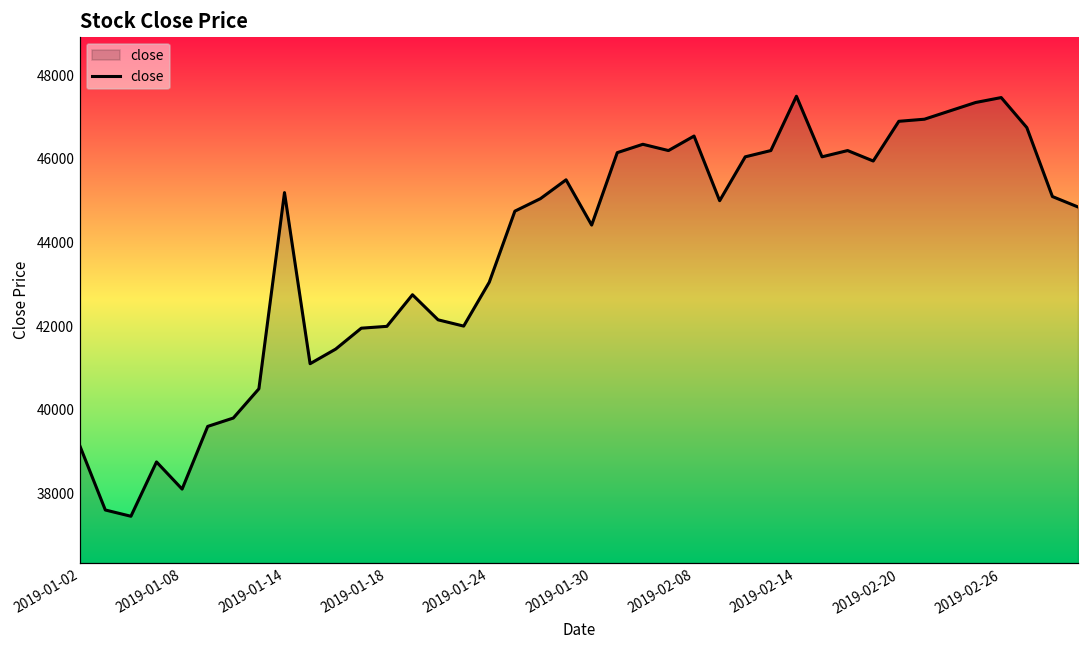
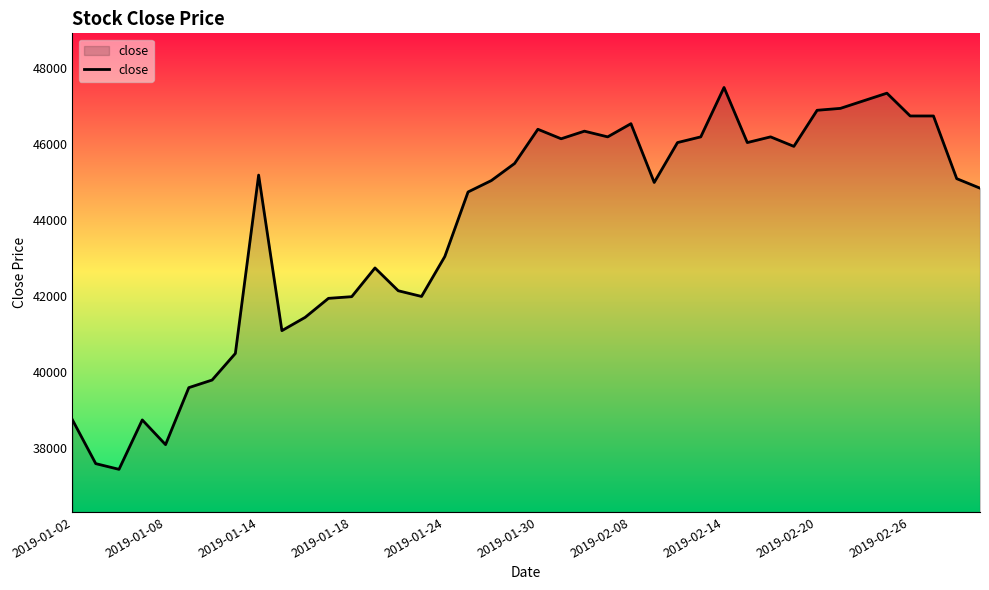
  {
-   "2019-01-02": 39100,
+   "2019-01-02": 38800,
    "2019-01-08": 38100,
    "2019-01-14": 45200,
    "2019-01-18": 42000,
    "2019-01-24": 43100,
-   "2019-01-30": 44400,
+   "2019-01-30": 46400,
    "2019-02-08": 46500,
    "2019-02-14": 47500,
    "2019-02-20": 46900,
-   "2019-02-26": 47500
+   "2019-02-26": 46800
  }
